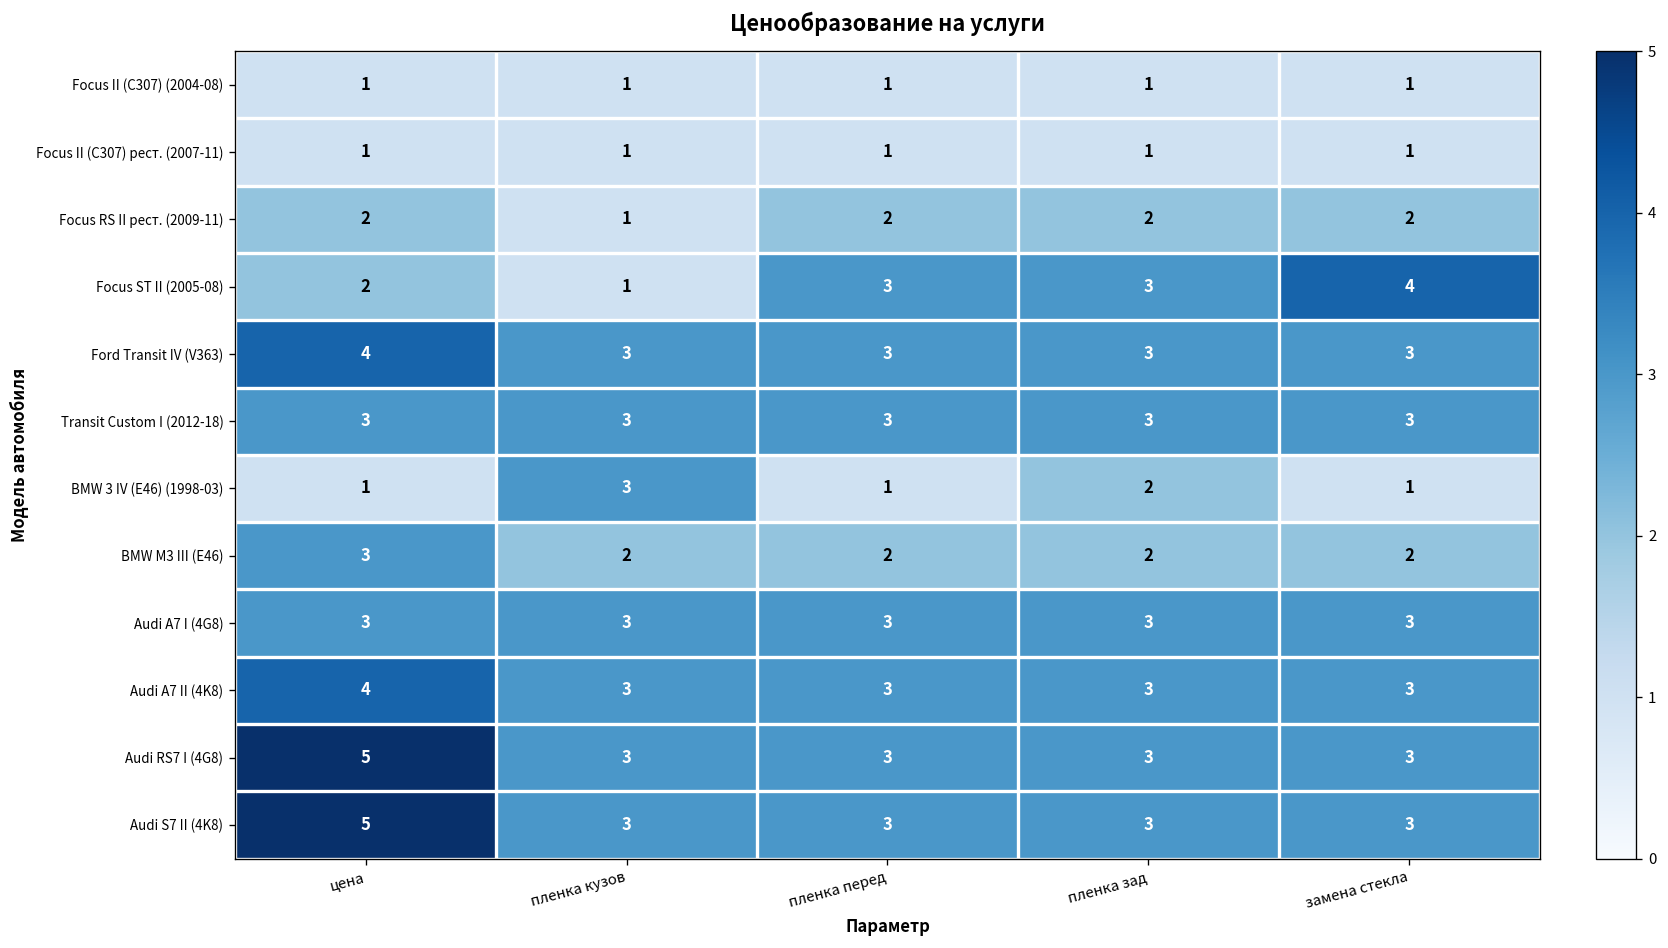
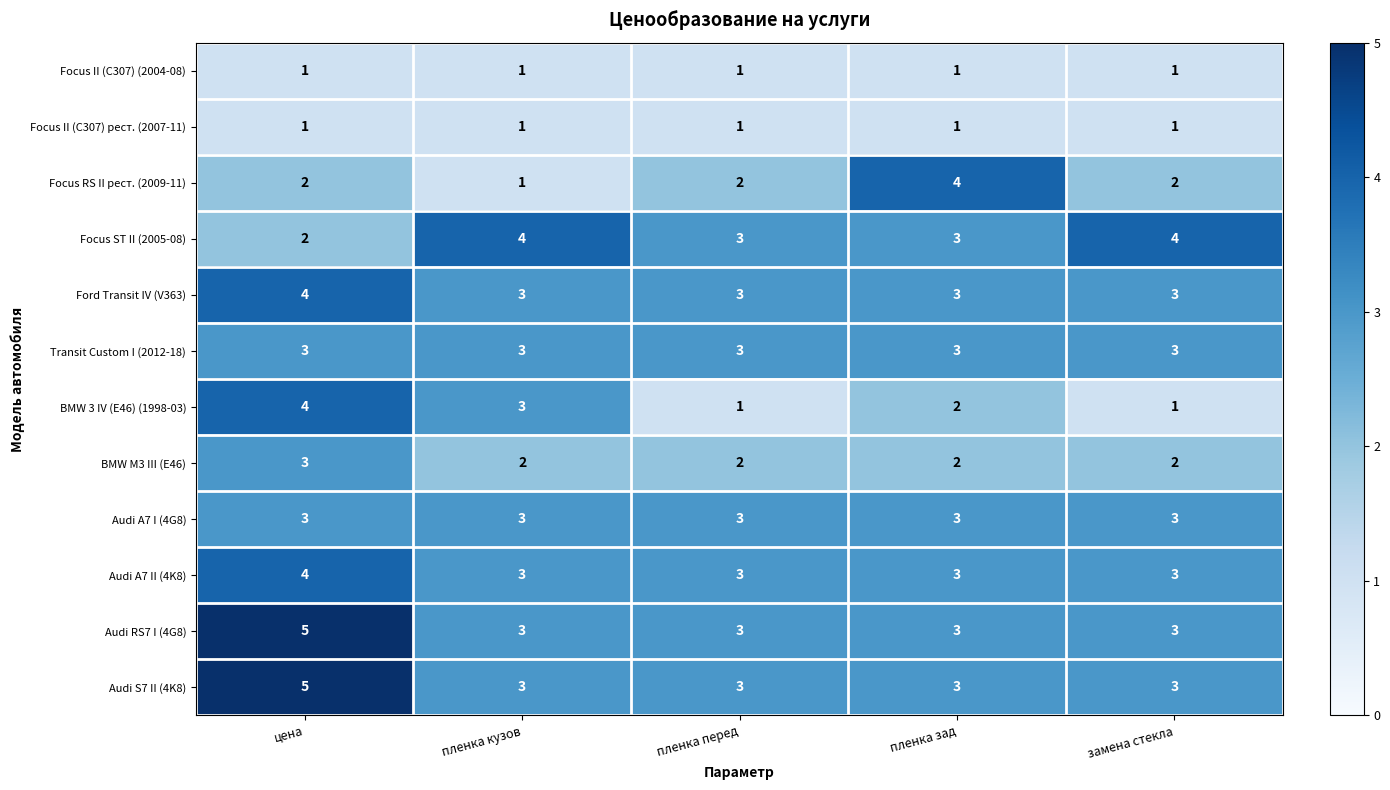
  {
    "Focus II (C307) (2004-08)": {
      "цена": 1,
      "пленка кузов": 1,
      "пленка перед": 1,
      "пленка зад": 1,
      "замена стекла": 1
    },
    "Focus II (C307) рест. (2007-11)": {
      "цена": 1,
      "пленка кузов": 1,
      "пленка перед": 1,
      "пленка зад": 1,
      "замена стекла": 1
    },
    "Focus RS II рест. (2009-11)": {
      "цена": 2,
      "пленка кузов": 1,
      "пленка перед": 2,
-     "пленка зад": 2,
+     "пленка зад": 4,
      "замена стекла": 2
    },
    "Focus ST II (2005-08)": {
      "цена": 2,
-     "пленка кузов": 1,
+     "пленка кузов": 4,
      "пленка перед": 3,
      "пленка зад": 3,
      "замена стекла": 4
    },
    "Ford Transit IV (V363)": {
      "цена": 4,
      "пленка кузов": 3,
      "пленка перед": 3,
      "пленка зад": 3,
      "замена стекла": 3
    },
    "Transit Custom I (2012-18)": {
      "цена": 3,
      "пленка кузов": 3,
      "пленка перед": 3,
      "пленка зад": 3,
      "замена стекла": 3
    },
    "BMW 3 IV (E46) (1998-03)": {
-     "цена": 1,
+     "цена": 4,
      "пленка кузов": 3,
      "пленка перед": 1,
      "пленка зад": 2,
      "замена стекла": 1
    },
    "BMW M3 III (E46)": {
      "цена": 3,
      "пленка кузов": 2,
      "пленка перед": 2,
      "пленка зад": 2,
      "замена стекла": 2
    },
    "Audi A7 I (4G8)": {
      "цена": 3,
      "пленка кузов": 3,
      "пленка перед": 3,
      "пленка зад": 3,
      "замена стекла": 3
    },
    "Audi A7 II (4K8)": {
      "цена": 4,
      "пленка кузов": 3,
      "пленка перед": 3,
      "пленка зад": 3,
      "замена стекла": 3
    },
    "Audi RS7 I (4G8)": {
      "цена": 5,
      "пленка кузов": 3,
      "пленка перед": 3,
      "пленка зад": 3,
      "замена стекла": 3
    },
    "Audi S7 II (4K8)": {
      "цена": 5,
      "пленка кузов": 3,
      "пленка перед": 3,
      "пленка зад": 3,
      "замена стекла": 3
    }
  }
